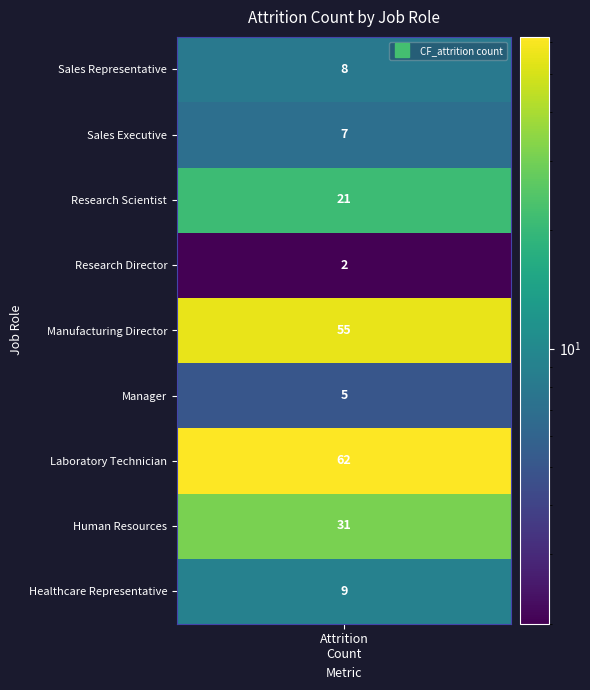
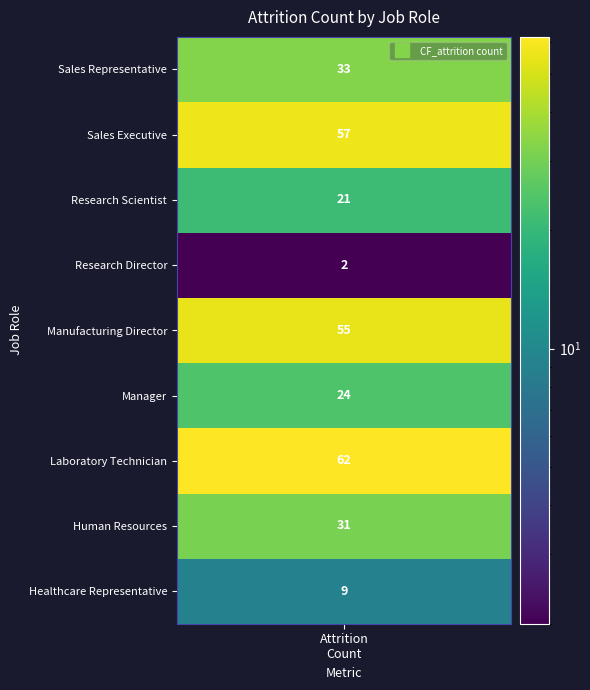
  {
    "Sales Representative": {
-     "Attrition Count": 8
+     "Attrition Count": 33
    },
    "Sales Executive": {
-     "Attrition Count": 7
+     "Attrition Count": 57
    },
    "Research Scientist": {
      "Attrition Count": 21
    },
    "Research Director": {
      "Attrition Count": 2
    },
    "Manufacturing Director": {
      "Attrition Count": 55
    },
    "Manager": {
-     "Attrition Count": 5
+     "Attrition Count": 24
    },
    "Laboratory Technician": {
      "Attrition Count": 62
    },
    "Human Resources": {
      "Attrition Count": 31
    },
    "Healthcare Representative": {
      "Attrition Count": 9
    }
  }
